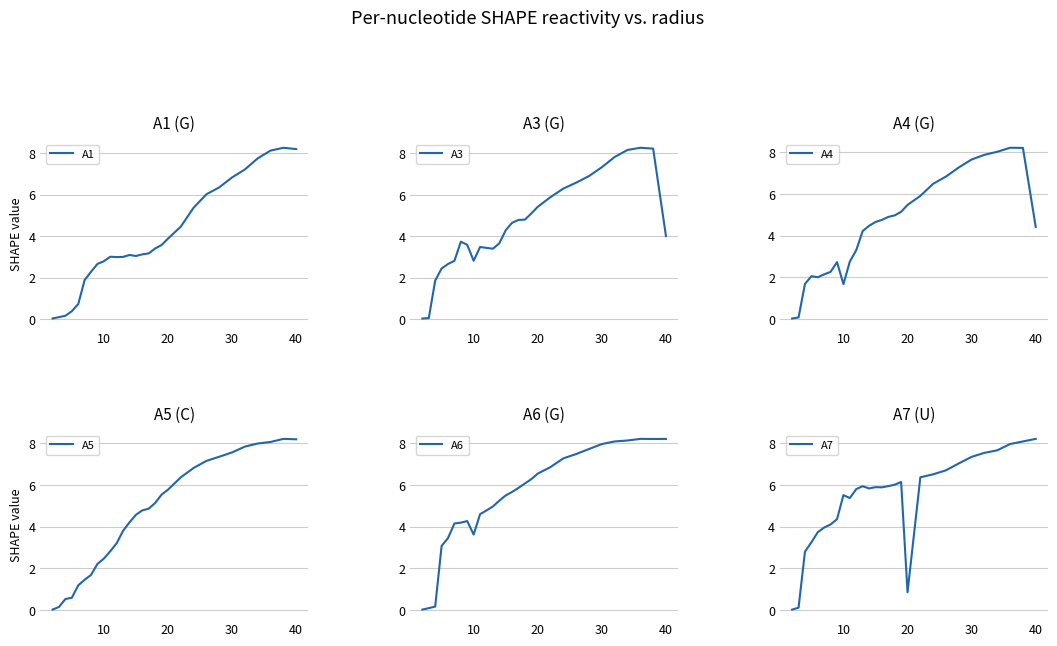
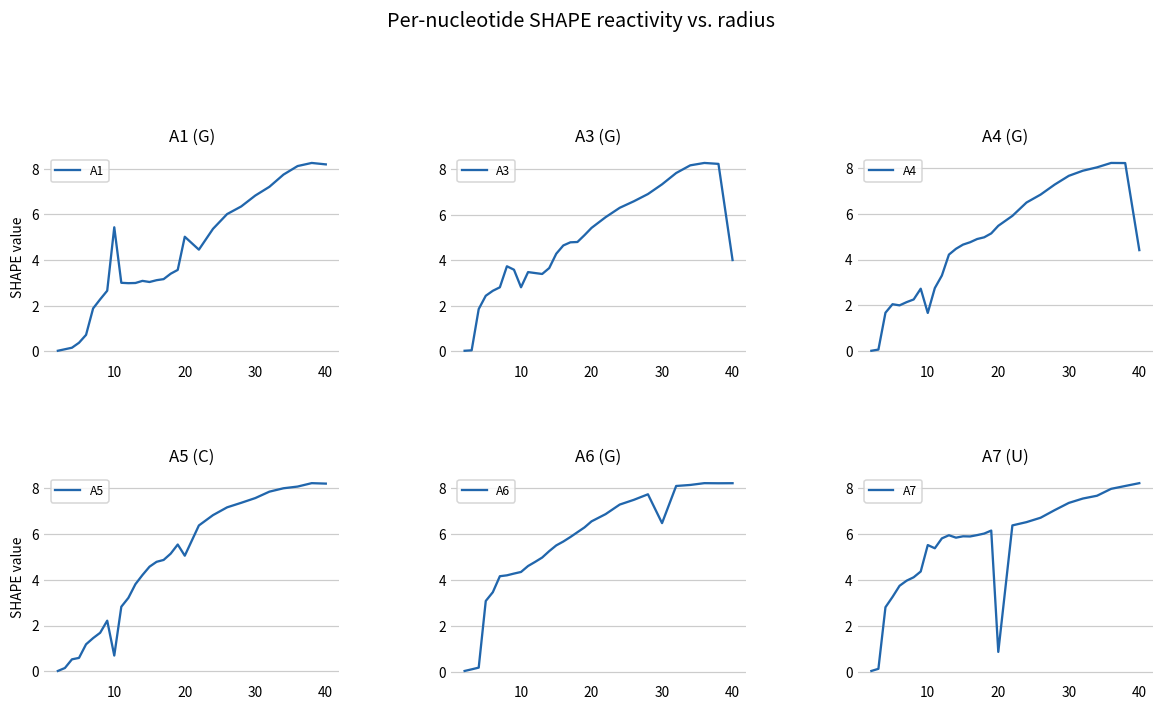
  {
    "A1 (G)": {
-     "10": 2.8,
-     "20": 3.9,
+     "10": 5.4,
+     "20": 5.0,
      "30": 6.8,
      "40": 8.2
    },
    "A3 (G)": {
      "10": 2.8,
      "20": 5.4,
      "30": 7.3,
      "40": 4.0
    },
    "A4 (G)": {
      "10": 1.7,
      "20": 5.5,
      "30": 7.7,
      "40": 4.4
    },
    "A5 (C)": {
-     "10": 2.5,
-     "20": 5.8,
+     "10": 0.7,
+     "20": 5.0,
      "30": 7.6,
      "40": 8.2
    },
    "A6 (G)": {
-     "10": 3.6,
+     "10": 4.3,
      "20": 6.5,
-     "30": 8.0,
+     "30": 6.5,
      "40": 8.2
    },
    "A7 (U)": {
      "10": 5.5,
      "20": 0.9,
      "30": 7.3,
      "40": 8.2
    }
  }
